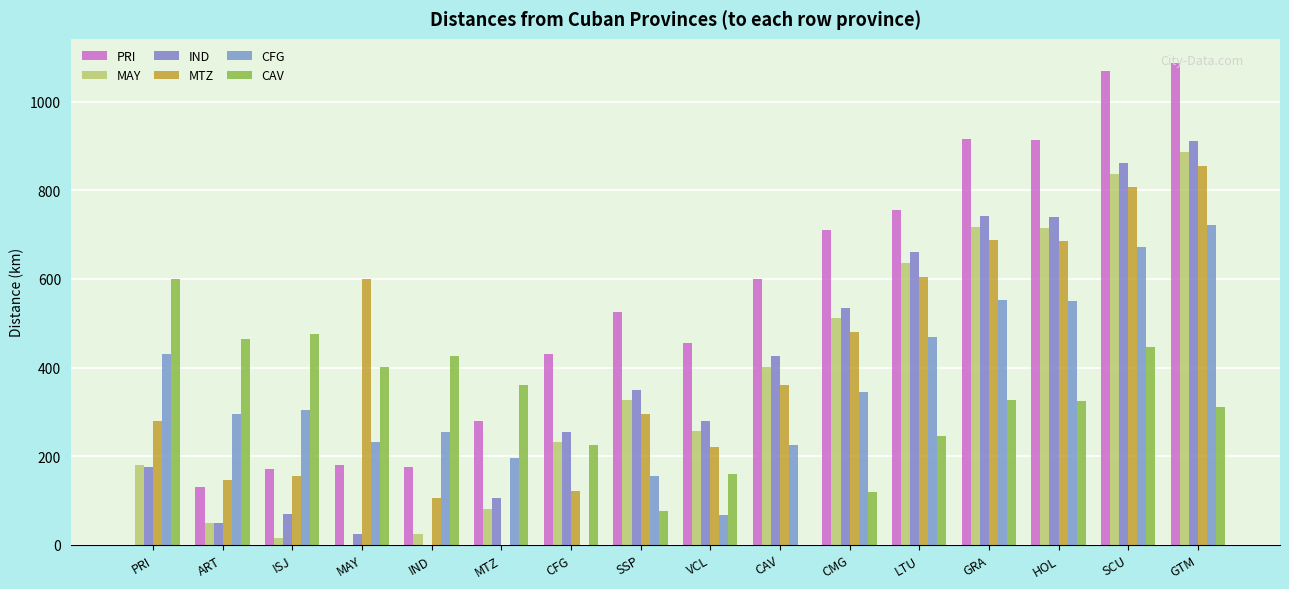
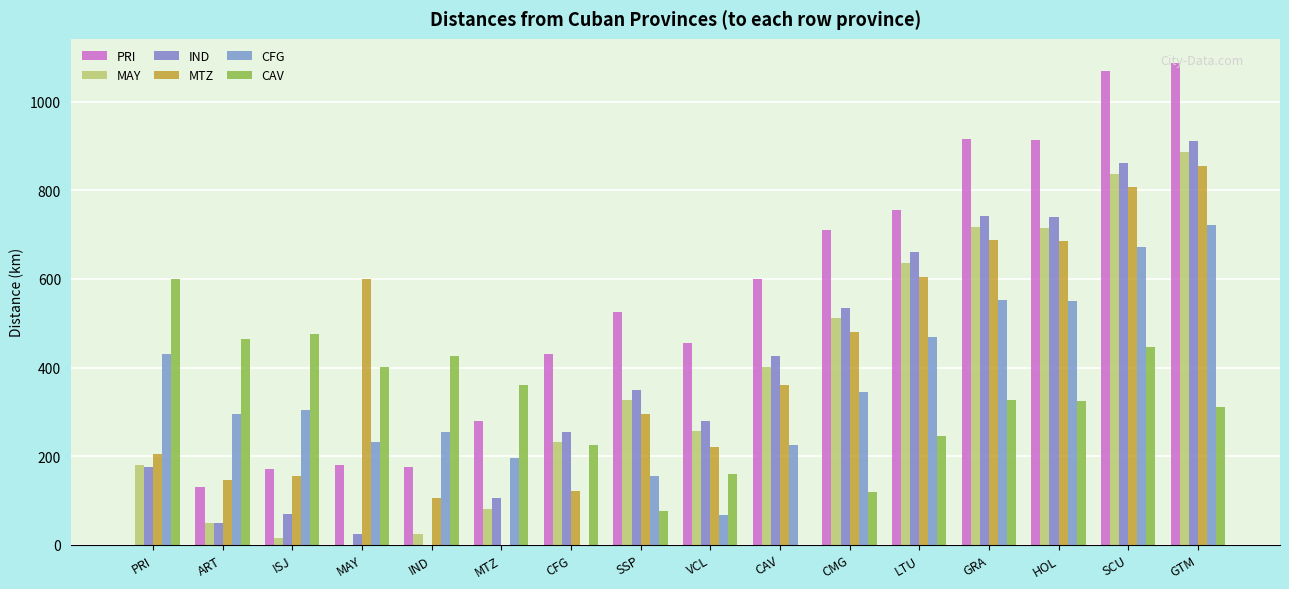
  {
    "PRI": {
      "PRI": 0,
      "ART": 130,
      "ISJ": 170,
      "MAY": 180,
      "IND": 180,
      "MTZ": 280,
      "CFG": 430,
      "SSP": 530,
      "VCL": 460,
      "CAV": 600,
      "CMG": 710,
      "LTU": 760,
      "GRA": 920,
      "HOL": 920,
      "SCU": 1070,
      "GTM": 1090
    },
    "MAY": {
      "PRI": 180,
      "ART": 50,
      "ISJ": 20,
      "MAY": 0,
      "IND": 30,
      "MTZ": 80,
      "CFG": 230,
      "SSP": 330,
      "VCL": 260,
      "CAV": 400,
      "CMG": 510,
      "LTU": 640,
      "GRA": 720,
      "HOL": 720,
      "SCU": 840,
      "GTM": 890
    },
    "MTZ": {
-     "PRI": 280,
+     "PRI": 200,
      "ART": 150,
      "ISJ": 160,
      "MAY": 600,
      "IND": 110,
      "MTZ": 0,
      "CFG": 120,
      "SSP": 300,
      "VCL": 220,
      "CAV": 360,
      "CMG": 480,
      "LTU": 610,
      "GRA": 690,
      "HOL": 690,
      "SCU": 810,
      "GTM": 860
    },
    "CAV": {
      "PRI": 600,
      "ART": 470,
      "ISJ": 480,
      "MAY": 400,
      "IND": 430,
      "MTZ": 360,
      "CFG": 230,
      "SSP": 80,
      "VCL": 160,
      "CAV": 0,
      "CMG": 120,
      "LTU": 250,
      "GRA": 330,
      "HOL": 330,
      "SCU": 450,
      "GTM": 310
    }
  }
